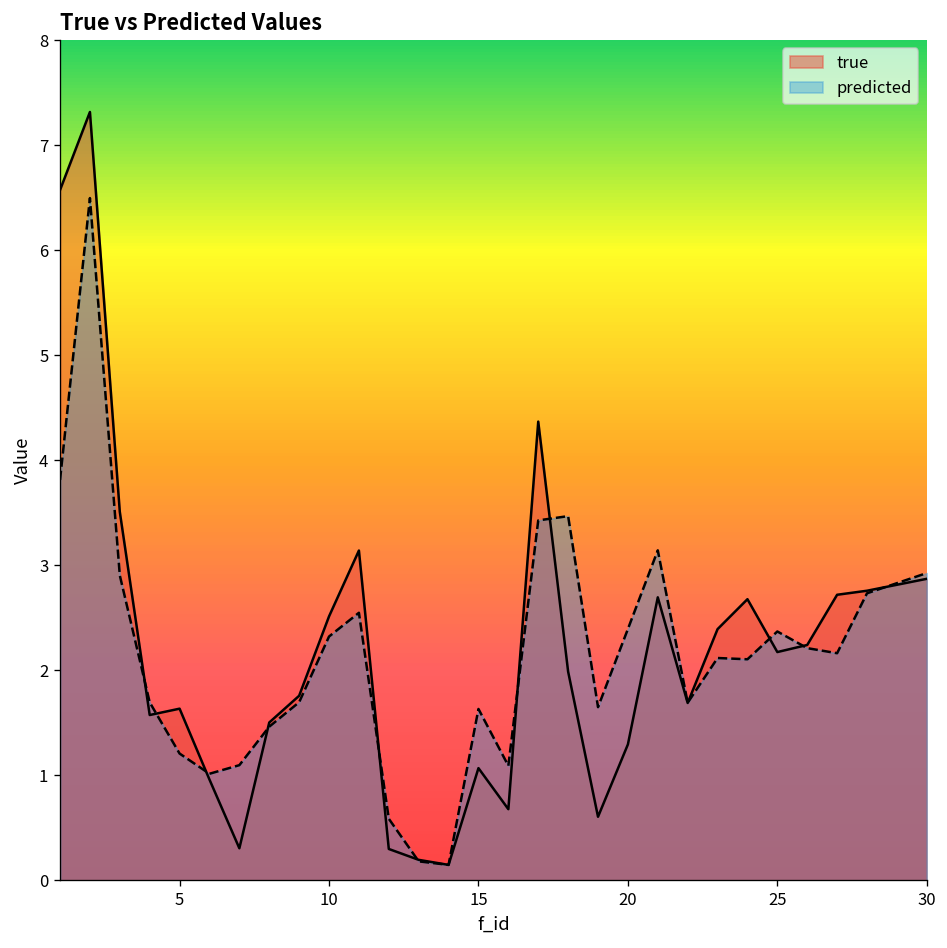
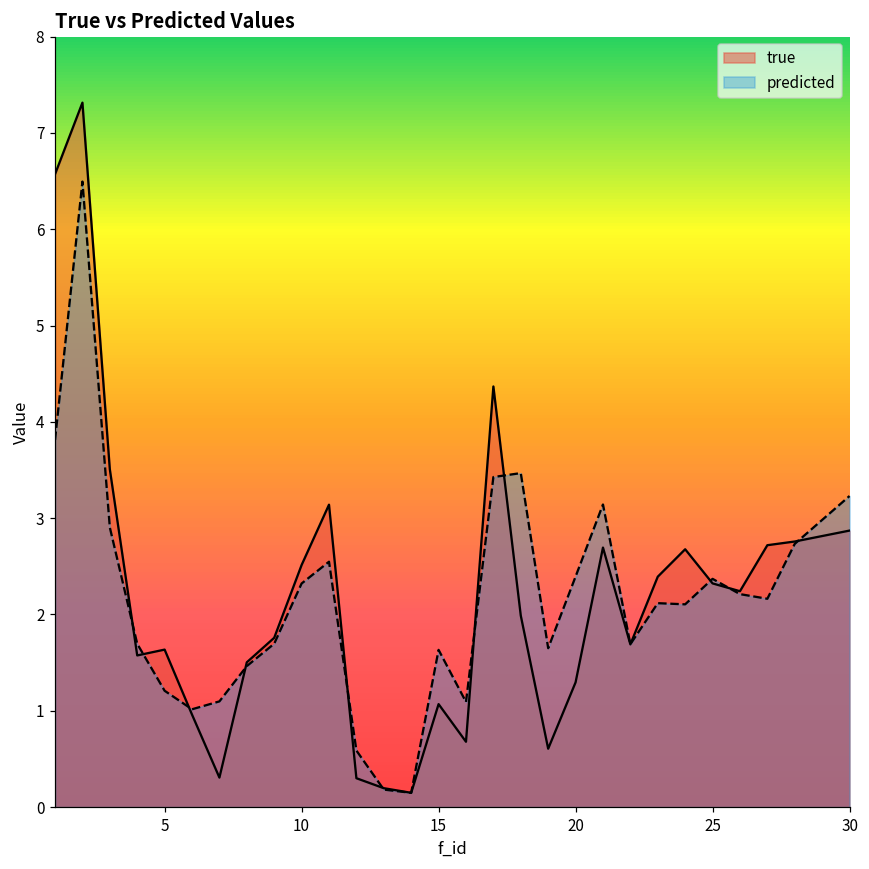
  {
    "true": {
      "5": 1.6,
      "10": 2.5,
      "15": 1.1,
      "20": 1.3,
-     "25": 2.2,
+     "25": 2.3,
      "30": 2.9
    },
    "predicted": {
      "5": 1.2,
      "10": 2.3,
      "15": 1.6,
      "20": 2.4,
      "25": 2.4,
-     "30": 2.9
+     "30": 3.2
    }
  }
